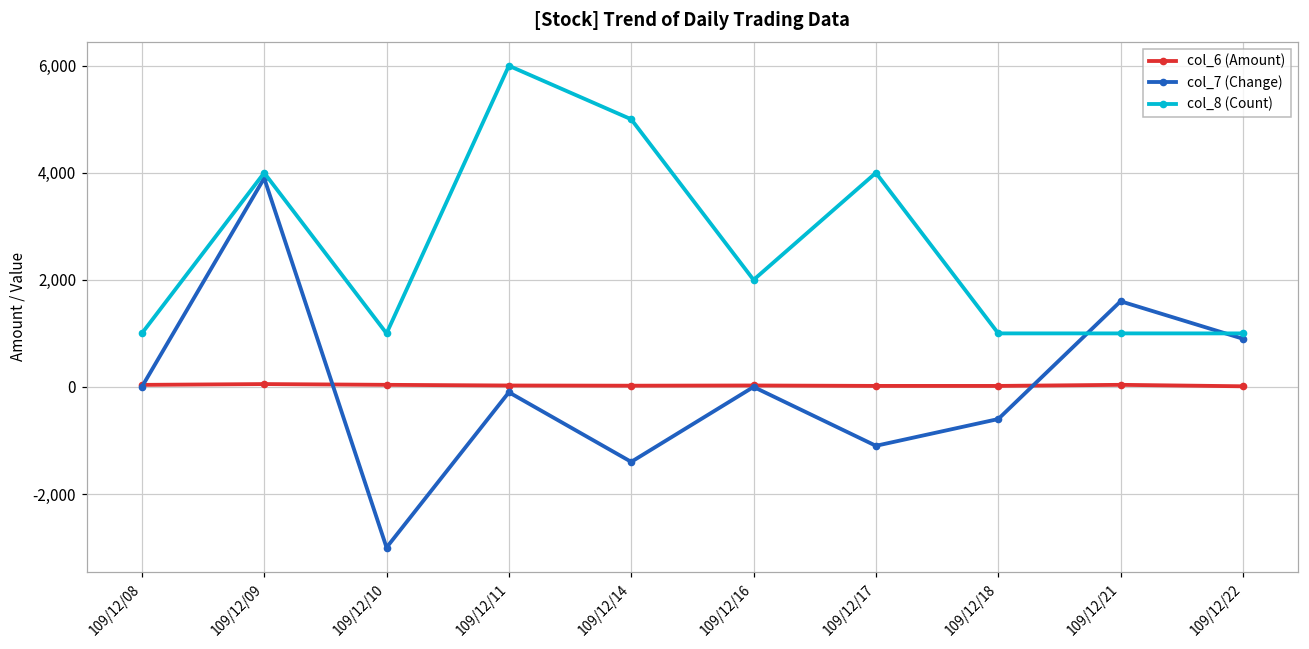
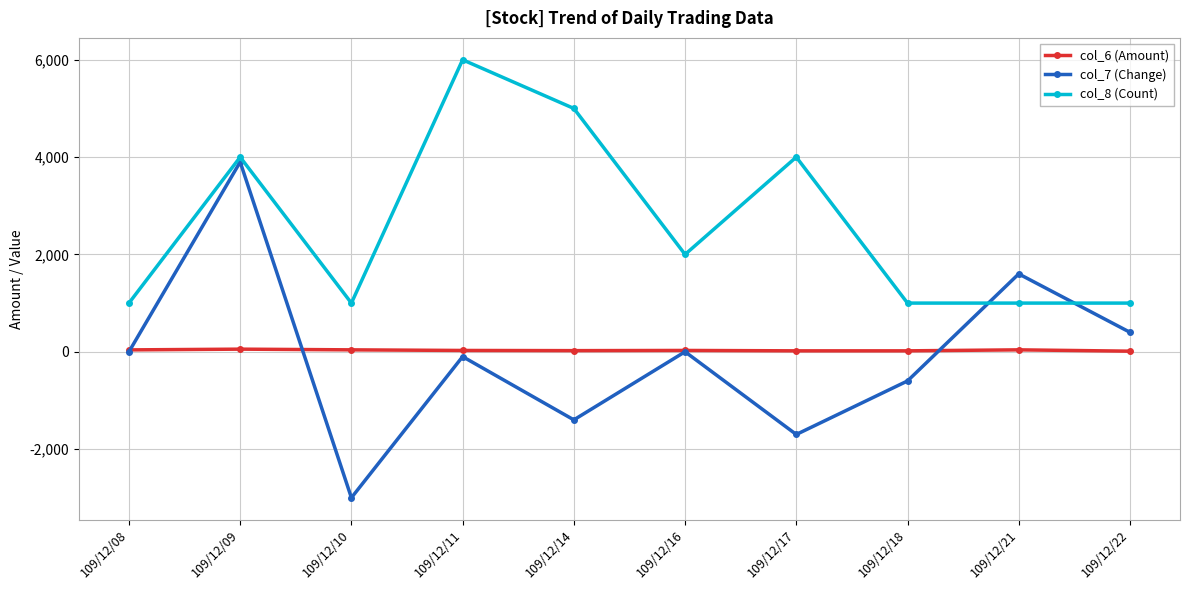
  {
    "col_6 (Amount)": {
      "109/12/09": "100",
      "109/12/10": "0",
      "109/12/11": "0",
      "109/12/14": "0",
      "109/12/17": "0",
      "109/12/18": "0",
      "109/12/21": "0",
      "109/12/22": "0"
    },
    "col_7 (Change)": {
      "109/12/09": "3,900",
      "109/12/10": "-3,000",
      "109/12/11": "-100",
      "109/12/14": "-1,400",
-     "109/12/17": "-1,100",
+     "109/12/17": "-1,700",
      "109/12/18": "-600",
      "109/12/21": "1,600",
-     "109/12/22": "900"
+     "109/12/22": "400"
    },
    "col_8 (Count)": {
      "109/12/08": "1,000",
      "109/12/09": "4,000",
      "109/12/10": "1,000",
      "109/12/11": "6,000",
      "109/12/14": "5,000",
      "109/12/16": "2,000",
      "109/12/17": "4,000",
      "109/12/18": "1,000",
      "109/12/21": "1,000",
      "109/12/22": "1,000"
    }
  }
